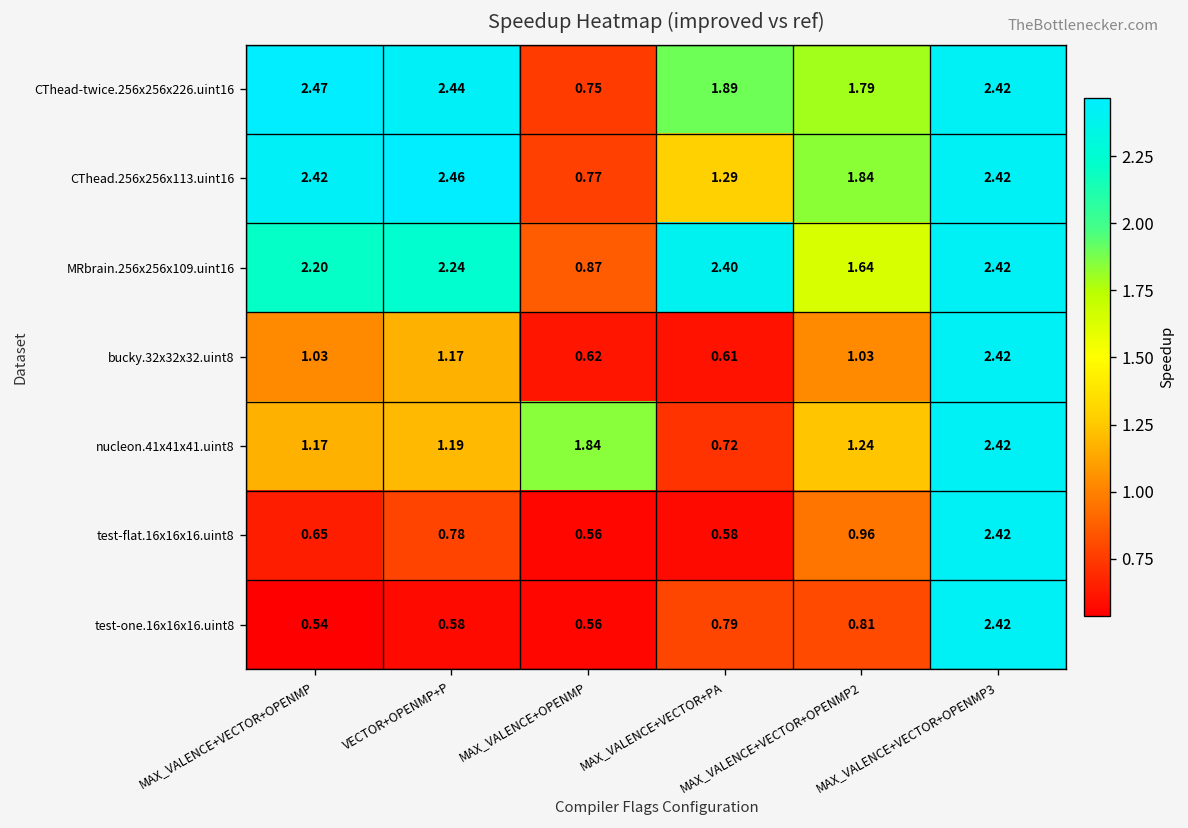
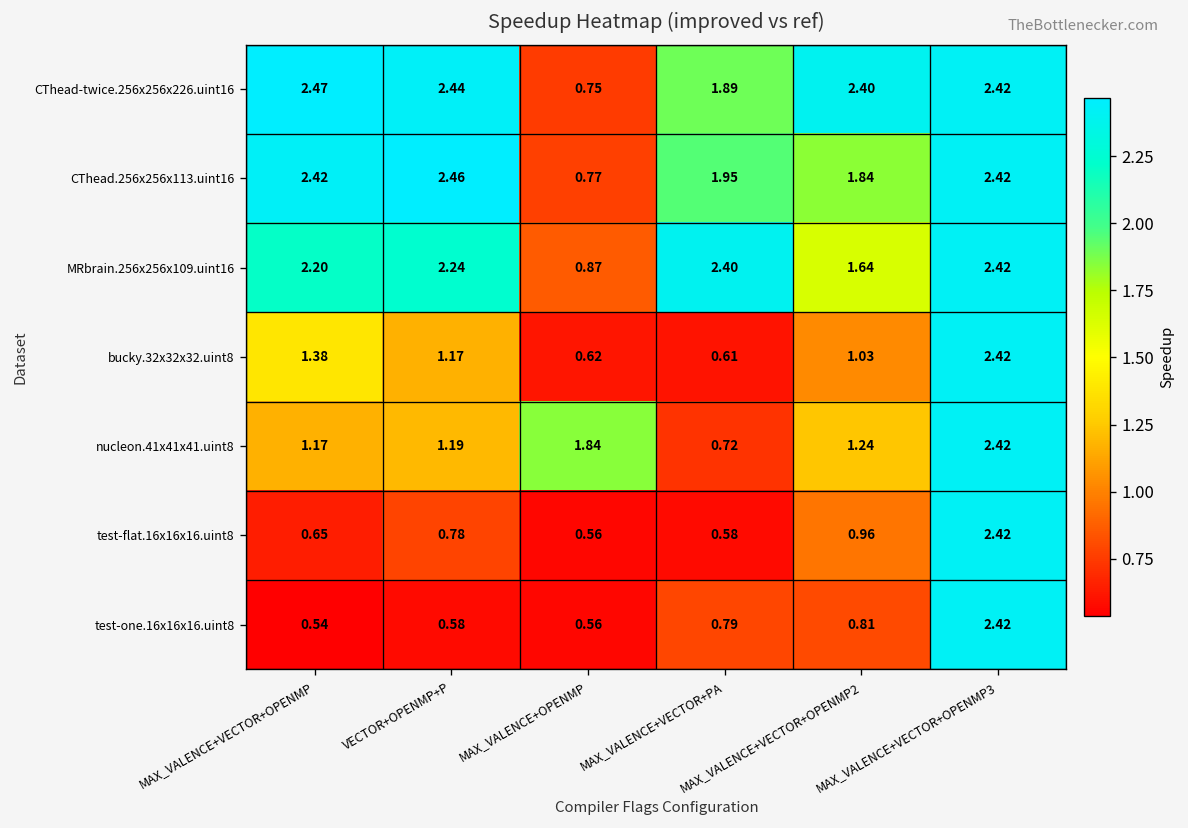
  {
    "CThead-twice.256x256x226.uint16": {
      "MAX_VALENCE+VECTOR+OPENMP": 2.47,
      "VECTOR+OPENMP+P": 2.44,
      "MAX_VALENCE+OPENMP": 0.75,
      "MAX_VALENCE+VECTOR+PA": 1.89,
-     "MAX_VALENCE+VECTOR+OPENMP2": 1.79,
+     "MAX_VALENCE+VECTOR+OPENMP2": 2.40,
      "MAX_VALENCE+VECTOR+OPENMP3": 2.42
    },
    "CThead.256x256x113.uint16": {
      "MAX_VALENCE+VECTOR+OPENMP": 2.42,
      "VECTOR+OPENMP+P": 2.46,
      "MAX_VALENCE+OPENMP": 0.77,
-     "MAX_VALENCE+VECTOR+PA": 1.29,
+     "MAX_VALENCE+VECTOR+PA": 1.95,
      "MAX_VALENCE+VECTOR+OPENMP2": 1.84,
      "MAX_VALENCE+VECTOR+OPENMP3": 2.42
    },
    "MRbrain.256x256x109.uint16": {
      "MAX_VALENCE+VECTOR+OPENMP": 2.20,
      "VECTOR+OPENMP+P": 2.24,
      "MAX_VALENCE+OPENMP": 0.87,
      "MAX_VALENCE+VECTOR+PA": 2.40,
      "MAX_VALENCE+VECTOR+OPENMP2": 1.64,
      "MAX_VALENCE+VECTOR+OPENMP3": 2.42
    },
    "bucky.32x32x32.uint8": {
-     "MAX_VALENCE+VECTOR+OPENMP": 1.03,
+     "MAX_VALENCE+VECTOR+OPENMP": 1.38,
      "VECTOR+OPENMP+P": 1.17,
      "MAX_VALENCE+OPENMP": 0.62,
      "MAX_VALENCE+VECTOR+PA": 0.61,
      "MAX_VALENCE+VECTOR+OPENMP2": 1.03,
      "MAX_VALENCE+VECTOR+OPENMP3": 2.42
    },
    "nucleon.41x41x41.uint8": {
      "MAX_VALENCE+VECTOR+OPENMP": 1.17,
      "VECTOR+OPENMP+P": 1.19,
      "MAX_VALENCE+OPENMP": 1.84,
      "MAX_VALENCE+VECTOR+PA": 0.72,
      "MAX_VALENCE+VECTOR+OPENMP2": 1.24,
      "MAX_VALENCE+VECTOR+OPENMP3": 2.42
    },
    "test-flat.16x16x16.uint8": {
      "MAX_VALENCE+VECTOR+OPENMP": 0.65,
      "VECTOR+OPENMP+P": 0.78,
      "MAX_VALENCE+OPENMP": 0.56,
      "MAX_VALENCE+VECTOR+PA": 0.58,
      "MAX_VALENCE+VECTOR+OPENMP2": 0.96,
      "MAX_VALENCE+VECTOR+OPENMP3": 2.42
    },
    "test-one.16x16x16.uint8": {
      "MAX_VALENCE+VECTOR+OPENMP": 0.54,
      "VECTOR+OPENMP+P": 0.58,
      "MAX_VALENCE+OPENMP": 0.56,
      "MAX_VALENCE+VECTOR+PA": 0.79,
      "MAX_VALENCE+VECTOR+OPENMP2": 0.81,
      "MAX_VALENCE+VECTOR+OPENMP3": 2.42
    }
  }
